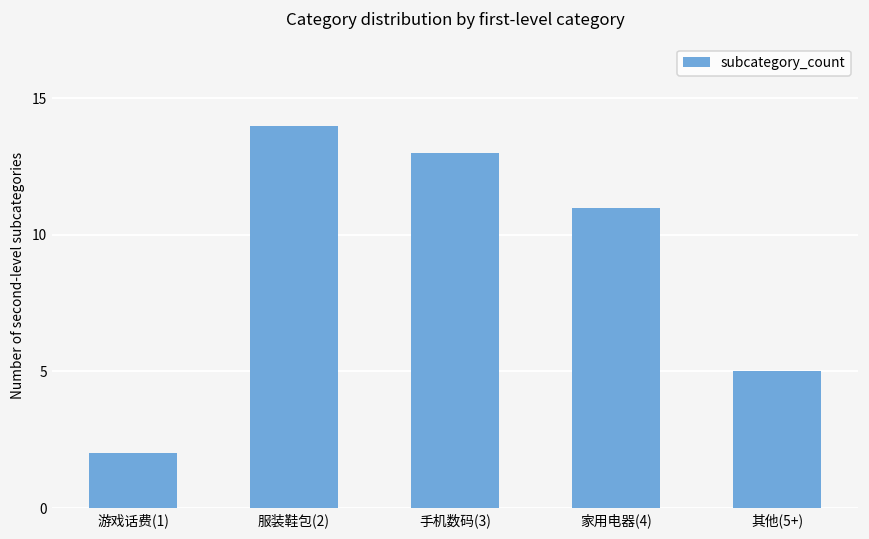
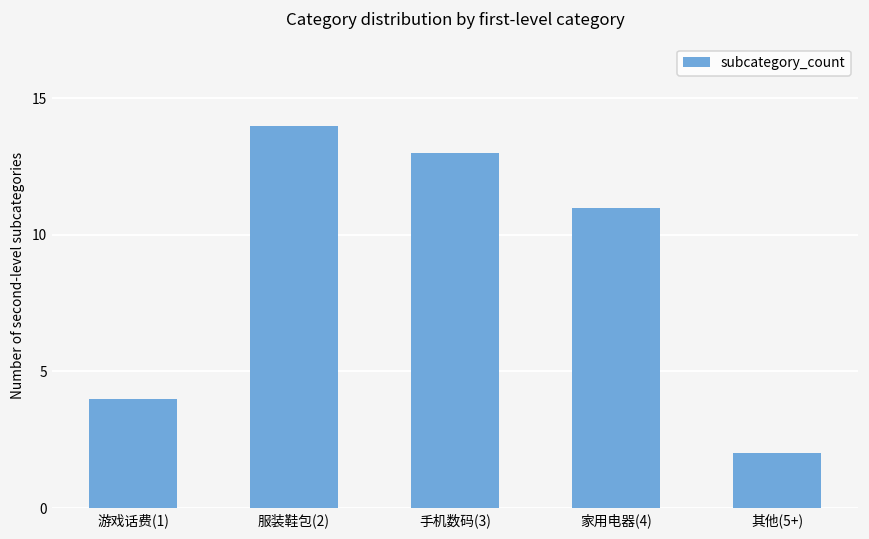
  {
-   "游戏话费(1)": 2,
+   "游戏话费(1)": 4,
    "服装鞋包(2)": 14,
    "手机数码(3)": 13,
    "家用电器(4)": 11,
-   "其他(5+)": 5
+   "其他(5+)": 2
  }
